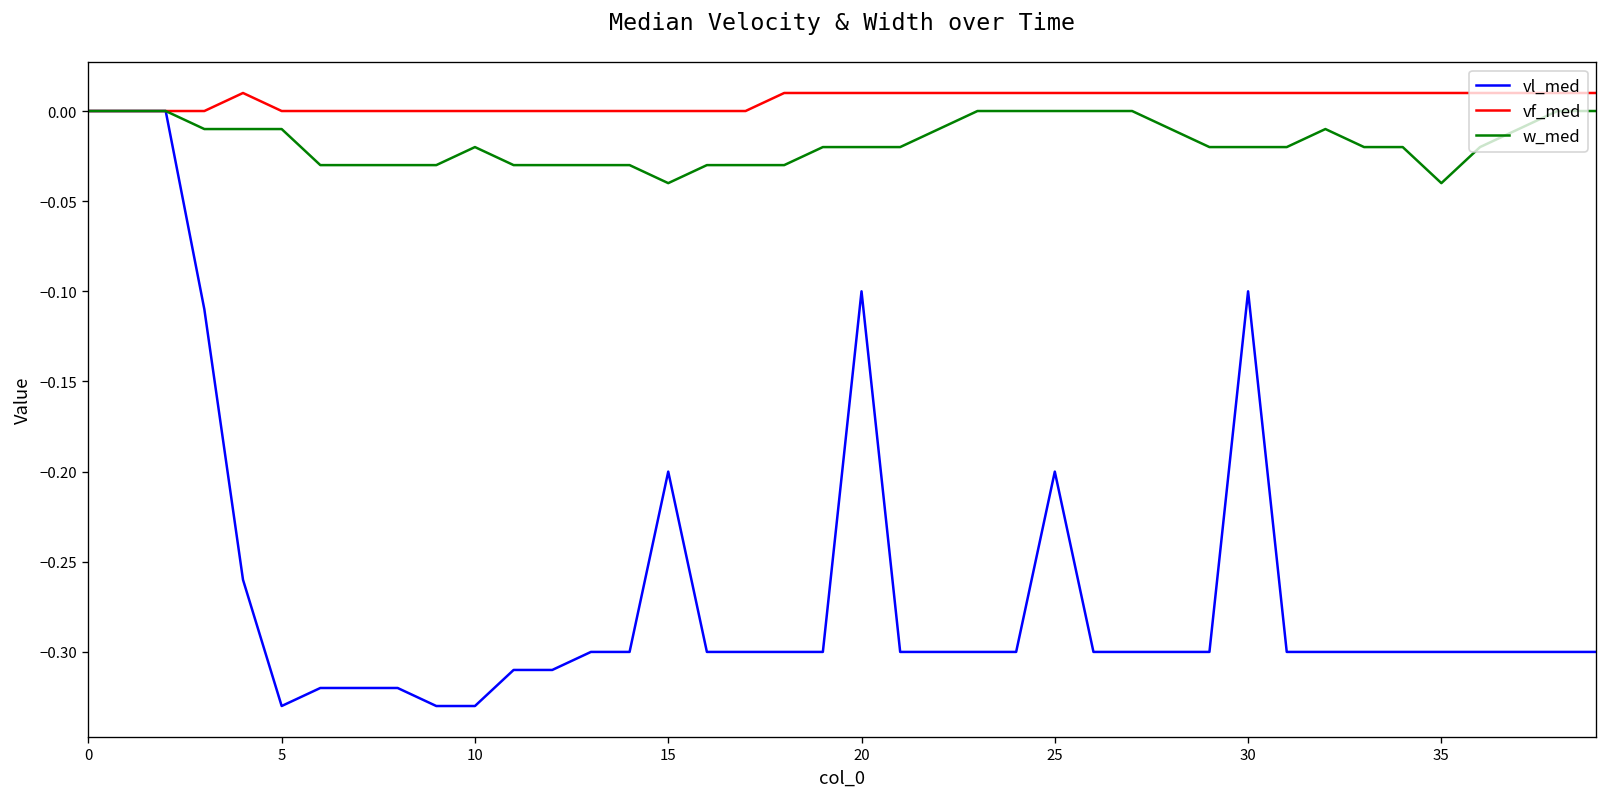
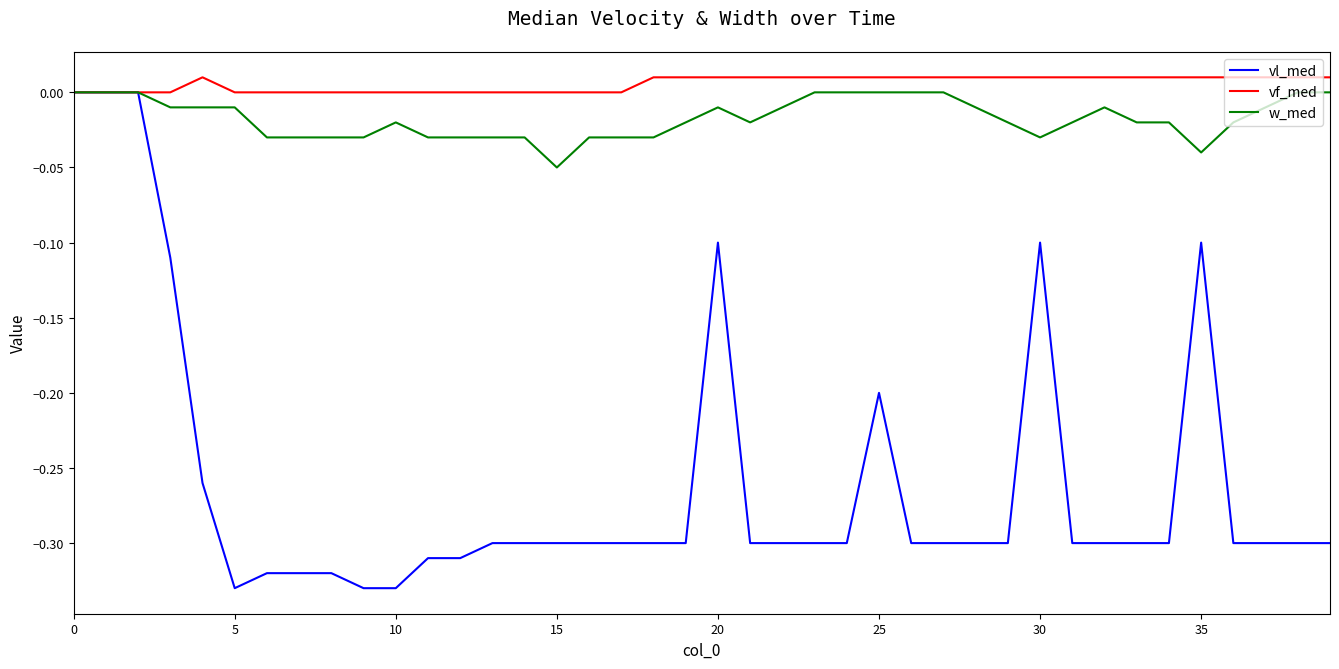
  {
    "vl_med": {
      "5": -0.330,
      "10": -0.330,
-     "15": -0.2,
+     "15": -0.3,
      "20": -0.1,
      "25": -0.2,
      "30": -0.1,
-     "35": -0.3
+     "35": -0.1
    },
    "vf_med": {
      "5": 0.00,
      "10": 0.00,
      "15": 0.00,
      "20": 0.01,
      "25": 0.01,
      "30": 0.01,
      "35": 0.01
    },
    "w_med": {
      "5": -0.01,
      "10": -0.02,
-     "15": -0.04,
-     "20": -0.02,
+     "15": -0.05,
+     "20": -0.01,
      "25": 0.00,
-     "30": -0.02,
+     "30": -0.03,
      "35": -0.04
    }
  }
